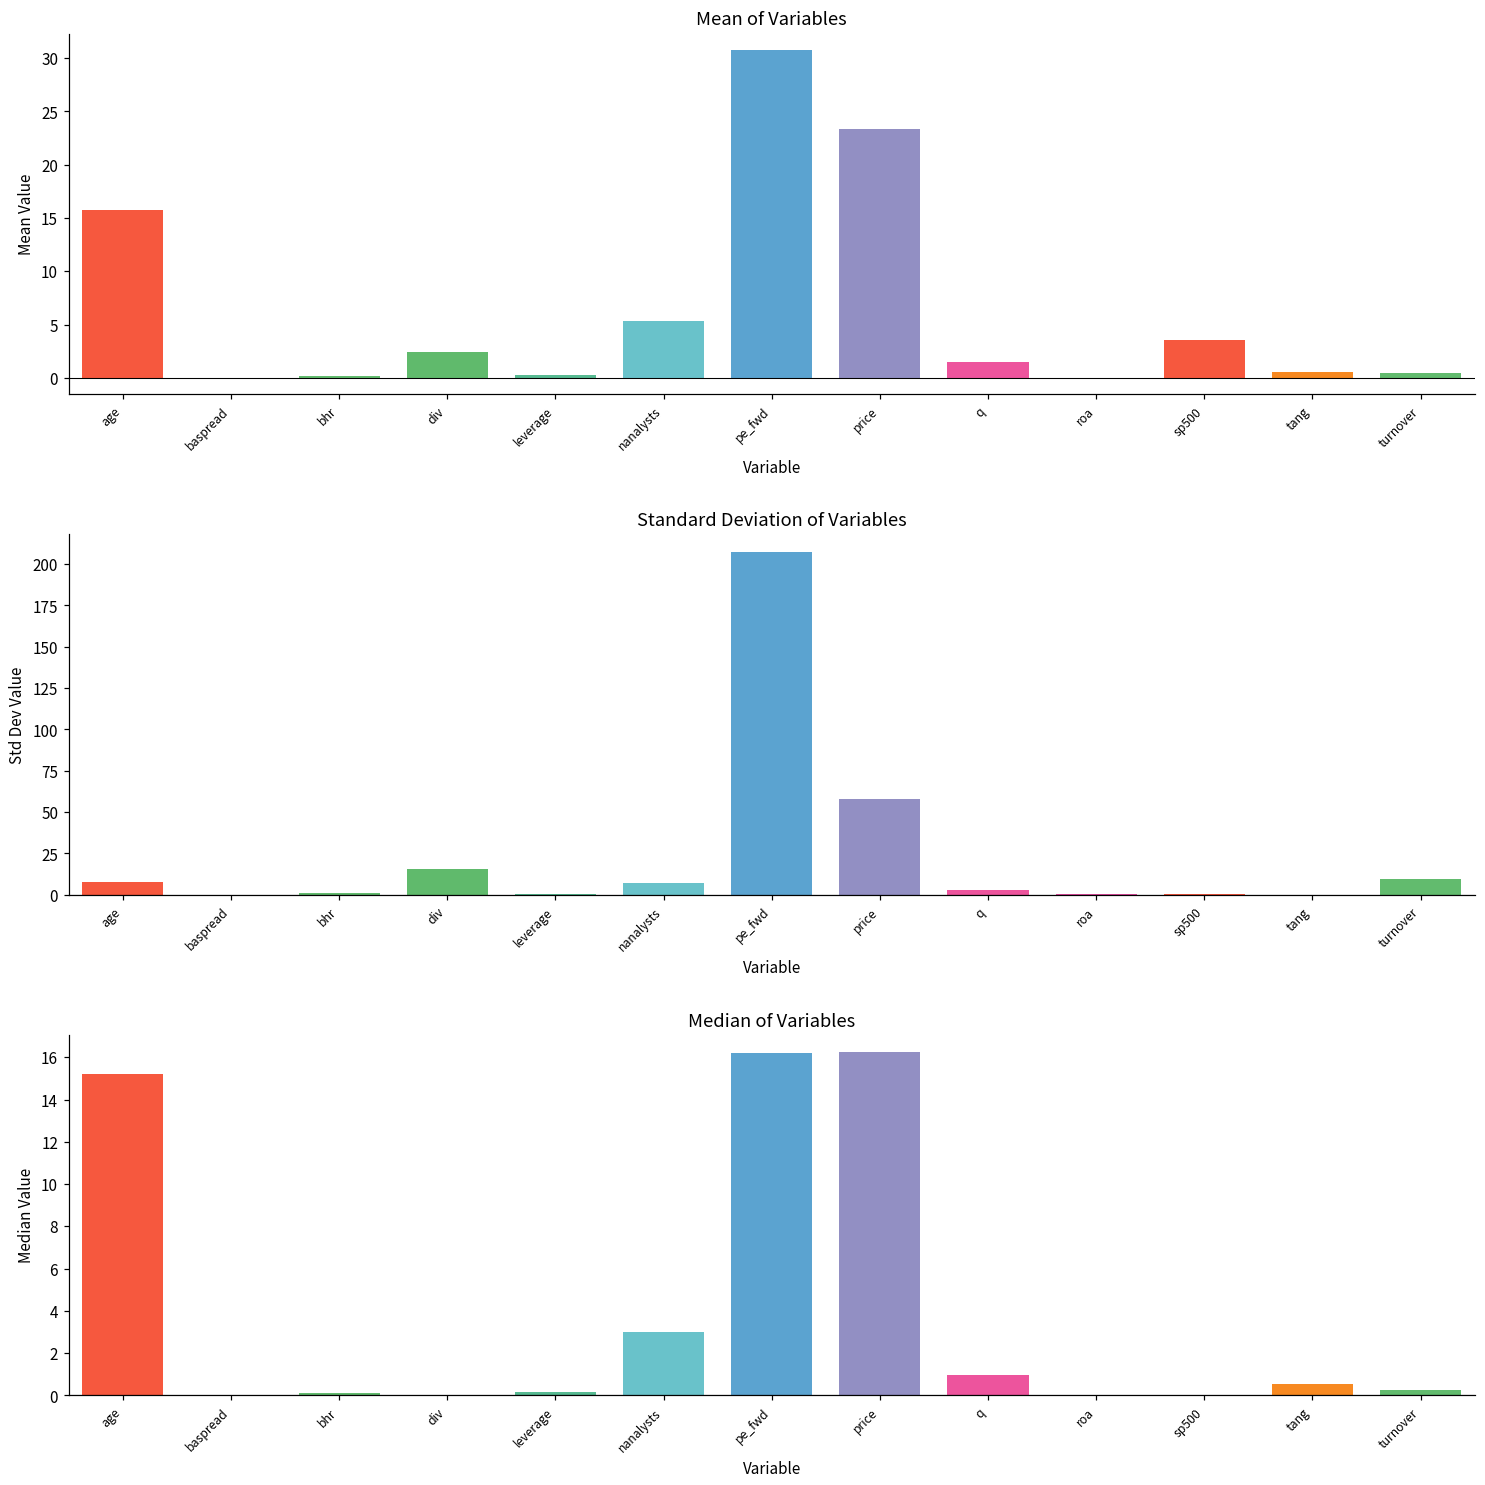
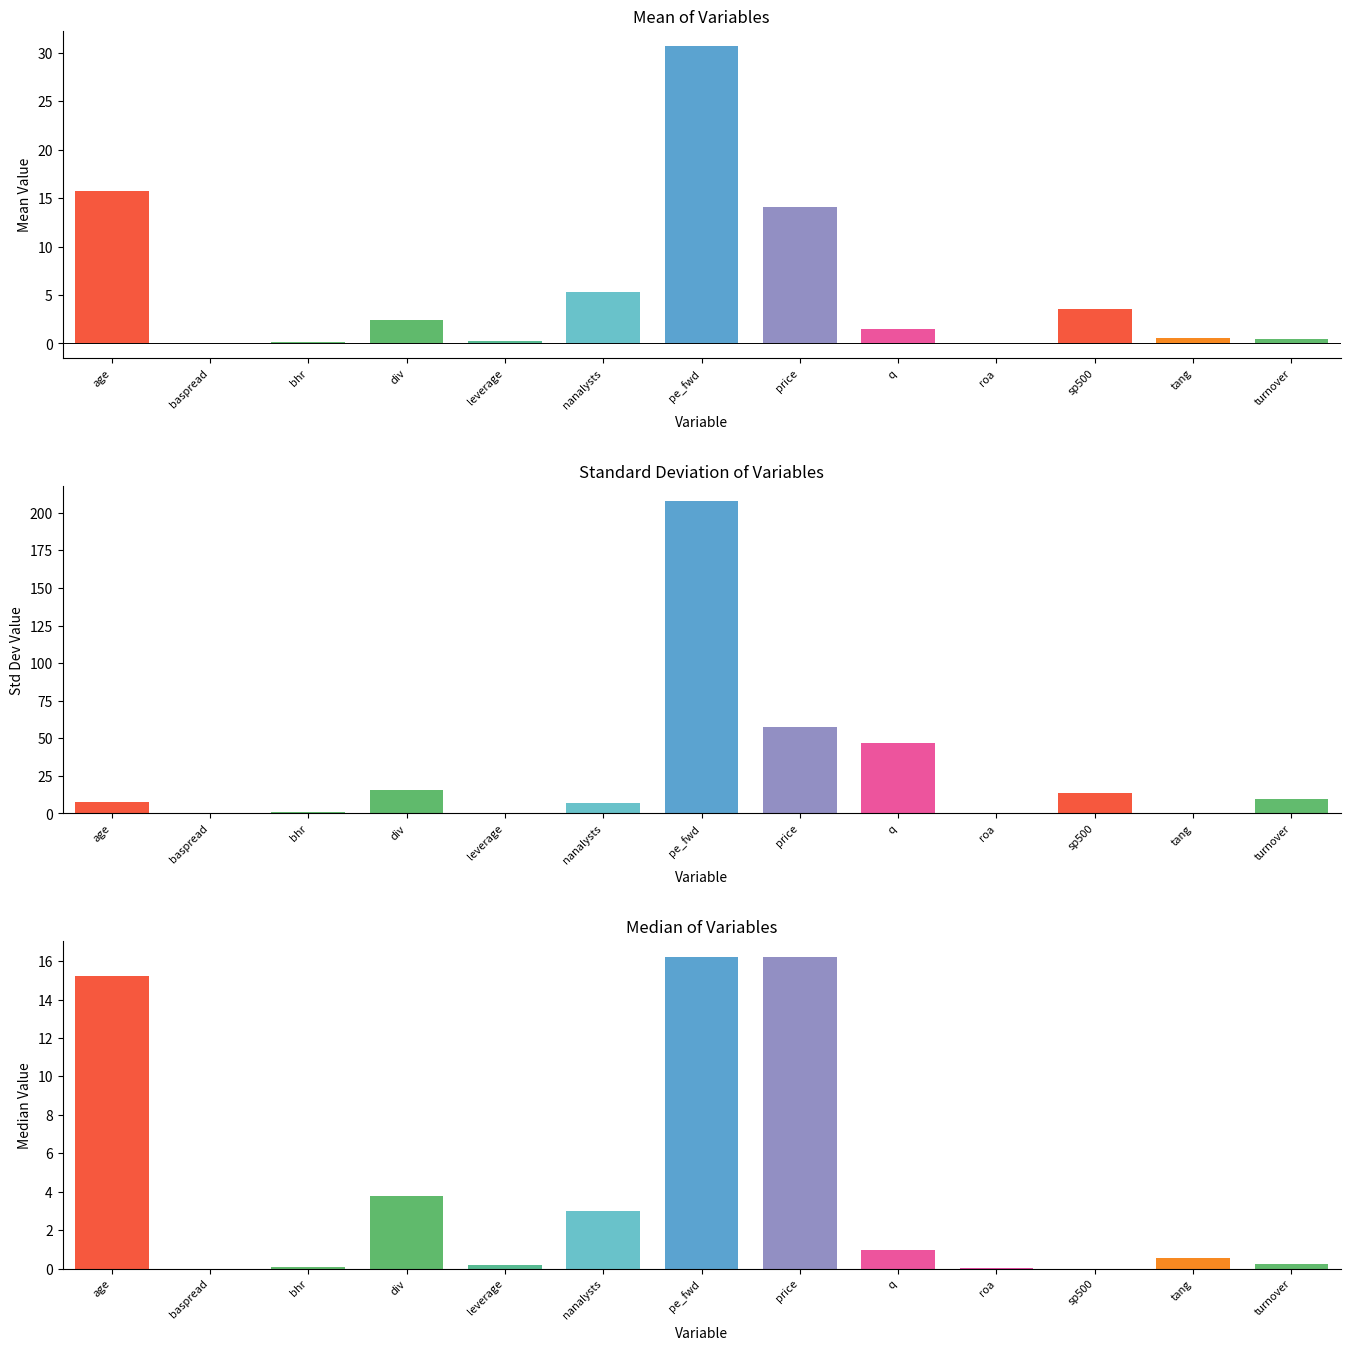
  {
    "Mean of Variables": {
      "age": 16,
      "div": 2,
      "nanalysts": 5,
      "pe_fwd": 31,
-     "price": 23,
+     "price": 14,
      "q": 2,
      "sp500": 4,
      "tang": 1,
      "turnover": 0
    },
    "Standard Deviation of Variables": {
      "age": 8,
      "div": 15,
      "nanalysts": 7,
      "pe_fwd": 208,
      "price": 58,
-     "q": 3,
-     "sp500": 0,
+     "q": 47,
+     "sp500": 14,
      "turnover": 10
    },
    "Median of Variables": {
      "age": 15.2,
      "baspread": 0.0,
-     "div": 0.0,
+     "div": 3.8,
      "leverage": 0.2,
      "nanalysts": 3.0,
      "pe_fwd": 16.2,
      "price": 16.2,
      "q": 1.0,
      "sp500": 0.0,
      "tang": 0.5,
      "turnover": 0.3
    }
  }
